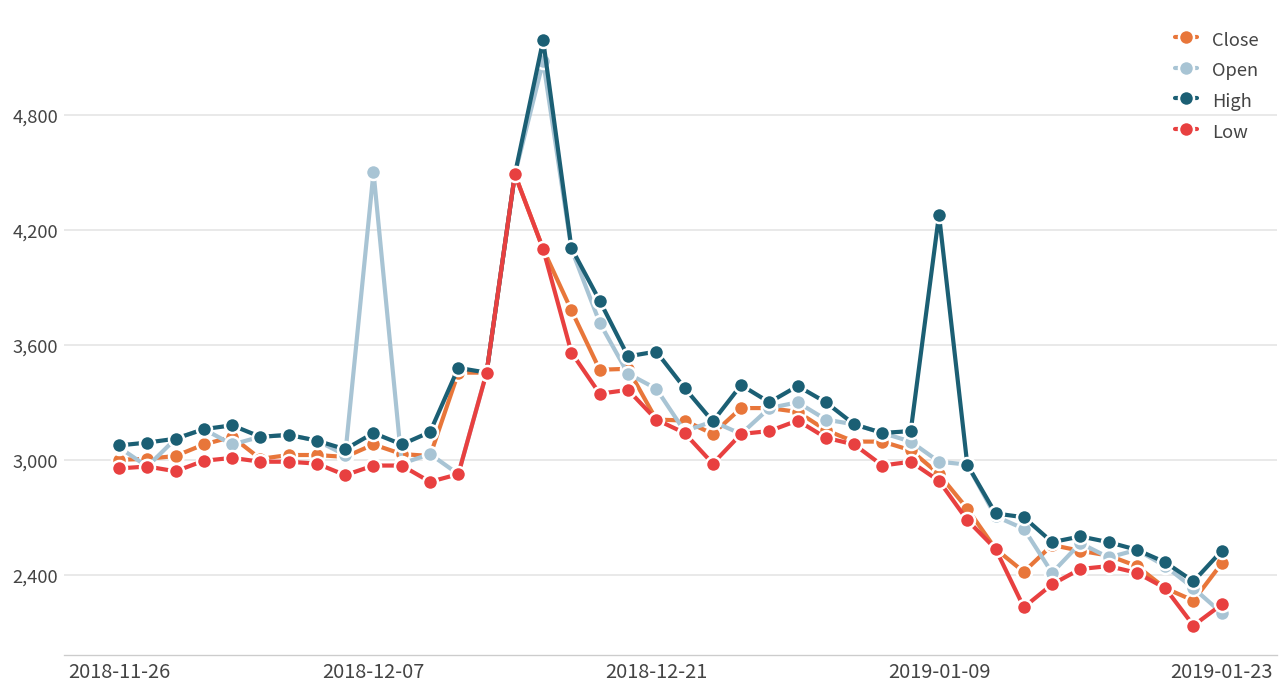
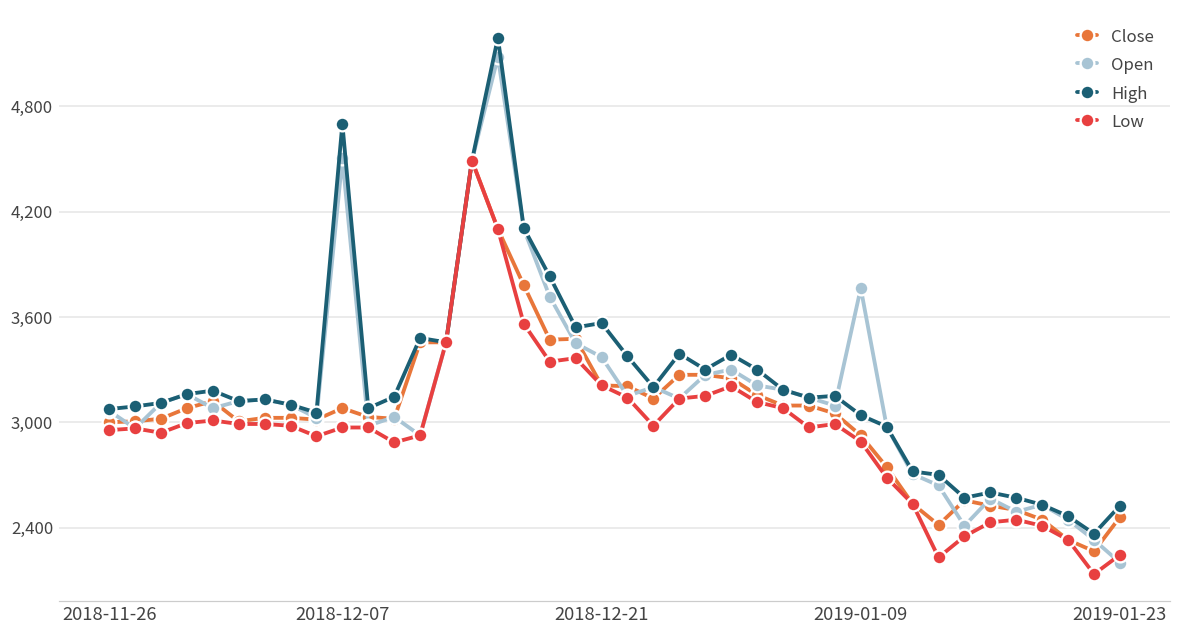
  {
    "Open": {
      "2018-12-07": "4,500",
      "2018-12-21": "3,370",
-     "2019-01-09": "2,990",
+     "2019-01-09": "3,760",
      "2019-01-23": "2,200"
    },
    "High": {
-     "2018-12-07": "3,140",
+     "2018-12-07": "4,700",
      "2018-12-21": "3,570",
-     "2019-01-09": "4,280",
+     "2019-01-09": "3,040",
      "2019-01-23": "2,530"
    }
  }
